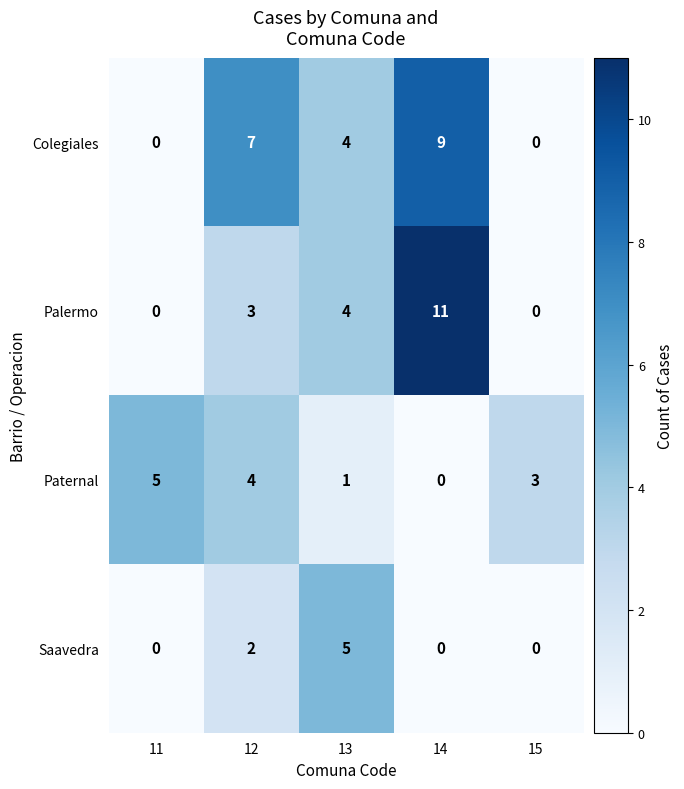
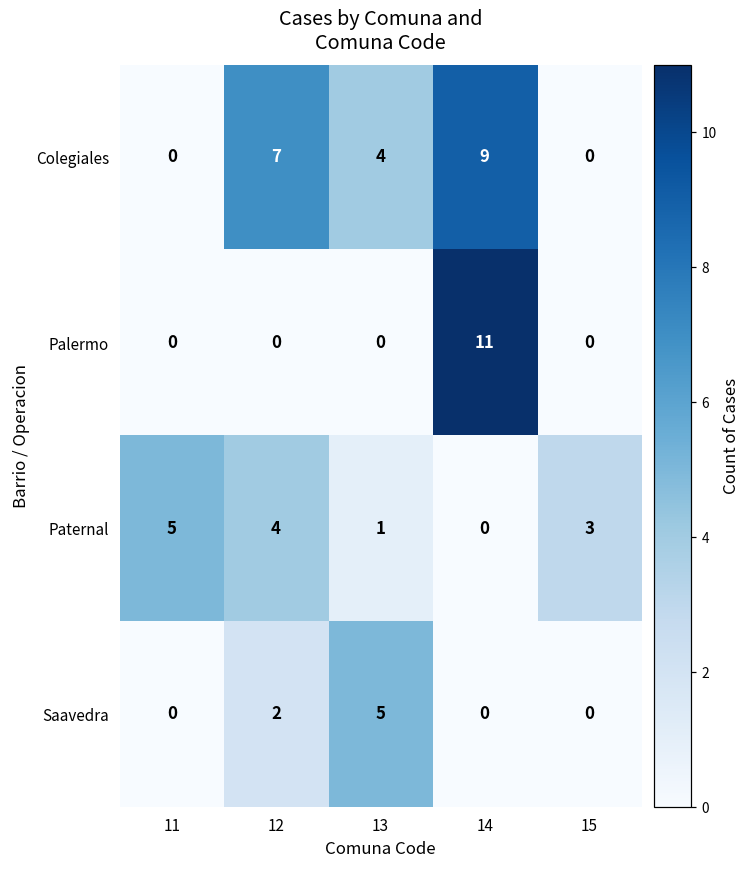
  {
    "Colegiales": {
      "11": 0,
      "12": 7,
      "13": 4,
      "14": 9,
      "15": 0
    },
    "Palermo": {
      "11": 0,
-     "12": 3,
-     "13": 4,
+     "12": 0,
+     "13": 0,
      "14": 11,
      "15": 0
    },
    "Paternal": {
      "11": 5,
      "12": 4,
      "13": 1,
      "14": 0,
      "15": 3
    },
    "Saavedra": {
      "11": 0,
      "12": 2,
      "13": 5,
      "14": 0,
      "15": 0
    }
  }
